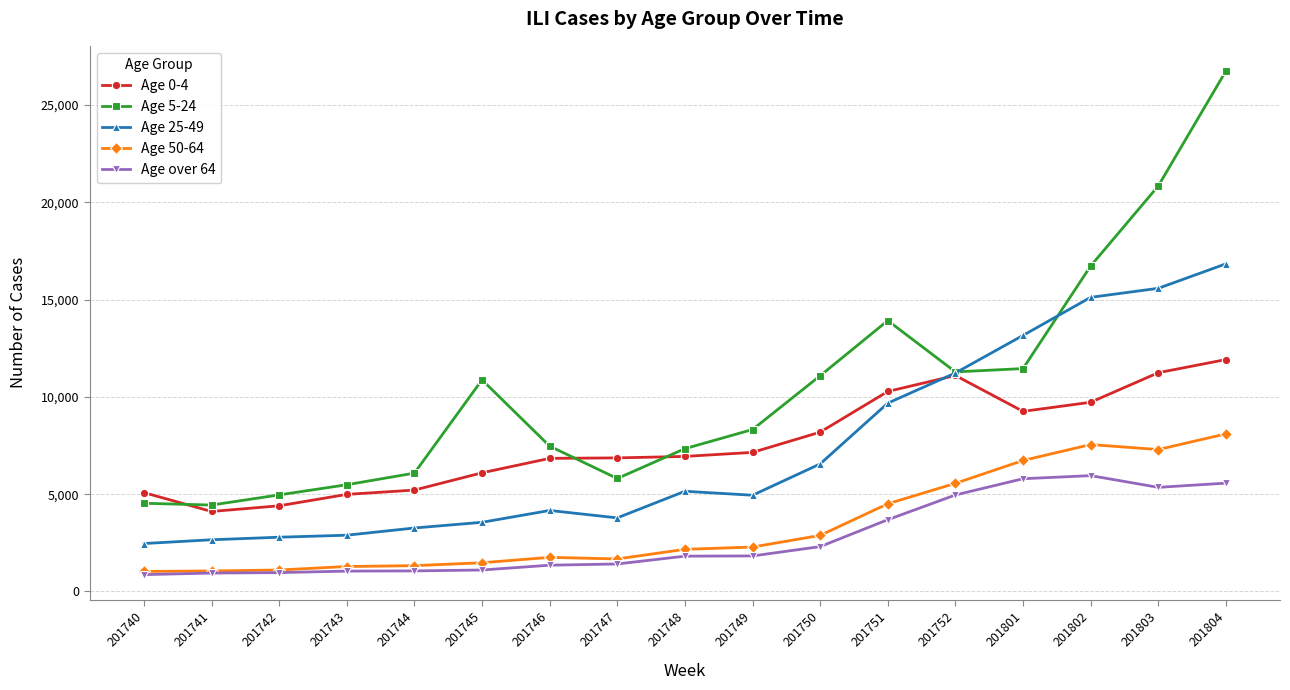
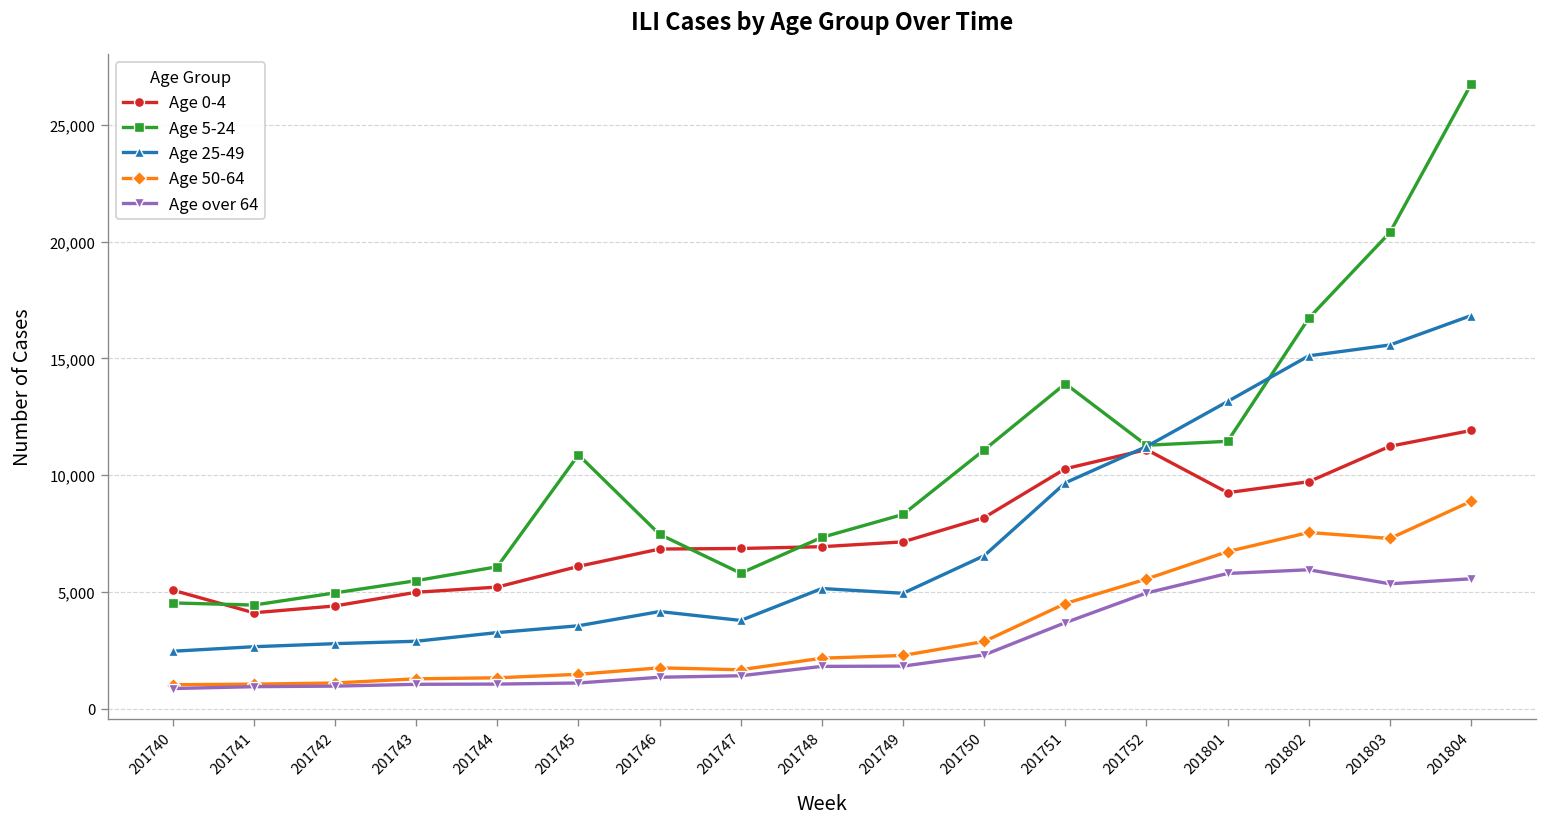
  {
    "Age 0-4": {
      "201740": "5,100",
      "201741": "4,100",
      "201742": "4,400",
      "201743": "5,000",
      "201744": "5,200",
      "201745": "6,100",
      "201746": "6,800",
      "201747": "6,900",
      "201748": "6,900",
      "201749": "7,100",
      "201750": "8,200",
      "201751": "10,300",
      "201801": "9,300",
      "201802": "9,700",
      "201803": "11,200",
      "201804": "11,900"
    },
    "Age 5-24": {
      "201740": "4,500",
      "201741": "4,400",
      "201742": "5,000",
      "201743": "5,500",
      "201744": "6,100",
      "201745": "10,900",
      "201746": "7,500",
      "201747": "5,800",
      "201748": "7,300",
      "201749": "8,300",
      "201750": "11,100",
      "201751": "13,900",
      "201801": "11,500",
      "201802": "16,700",
-     "201803": "20,800",
+     "201803": "20,400",
      "201804": "26,700"
    },
    "Age 25-49": {
      "201740": "2,500",
      "201741": "2,700",
      "201742": "2,800",
      "201743": "2,900",
      "201744": "3,300",
      "201745": "3,600",
      "201746": "4,200",
      "201747": "3,800",
      "201748": "5,100",
      "201749": "4,900",
      "201750": "6,600",
      "201751": "9,700",
      "201801": "13,200",
      "201802": "15,100",
      "201803": "15,600",
      "201804": "16,800"
    },
    "Age 50-64": {
      "201740": "1,000",
      "201742": "1,100",
      "201743": "1,300",
      "201744": "1,300",
      "201745": "1,500",
      "201746": "1,800",
      "201747": "1,700",
      "201748": "2,200",
      "201749": "2,300",
      "201750": "2,900",
      "201751": "4,500",
      "201752": "5,600",
      "201801": "6,700",
      "201802": "7,500",
      "201803": "7,300",
-     "201804": "8,100"
+     "201804": "8,900"
    },
    "Age over 64": {
      "201740": "900",
      "201742": "1,000",
      "201743": "1,000",
      "201744": "1,100",
      "201745": "1,100",
      "201746": "1,400",
      "201747": "1,400",
      "201748": "1,800",
      "201749": "1,800",
      "201750": "2,300",
      "201751": "3,700",
      "201752": "5,000",
      "201801": "5,800",
      "201802": "6,000",
      "201803": "5,400",
      "201804": "5,600"
    }
  }
